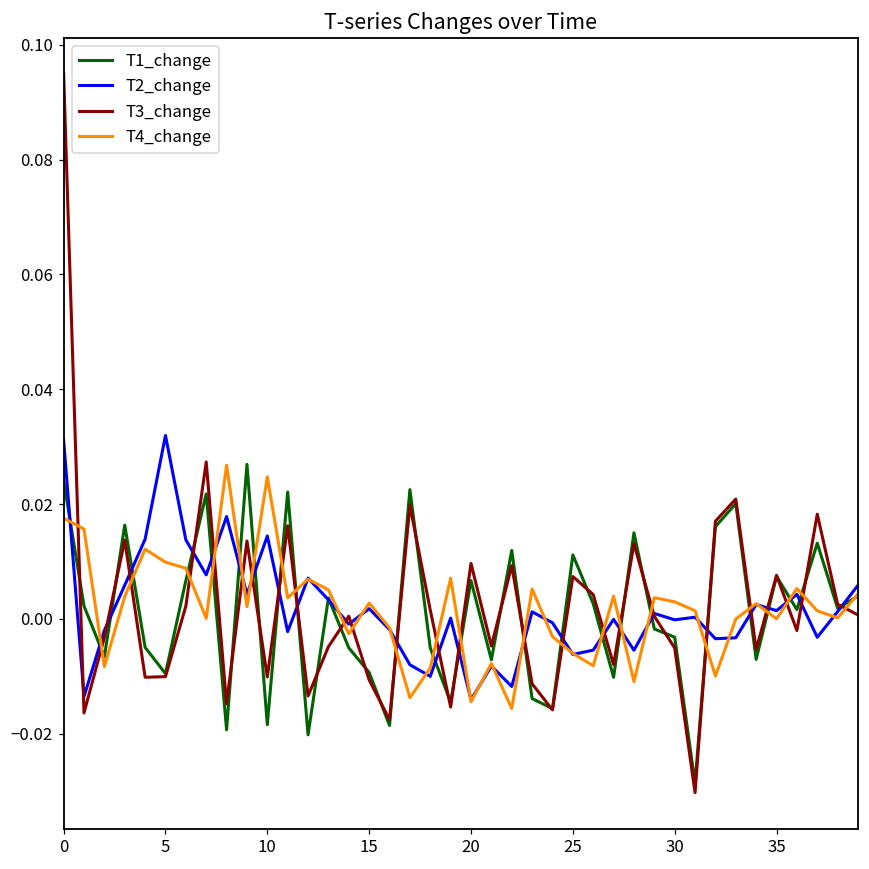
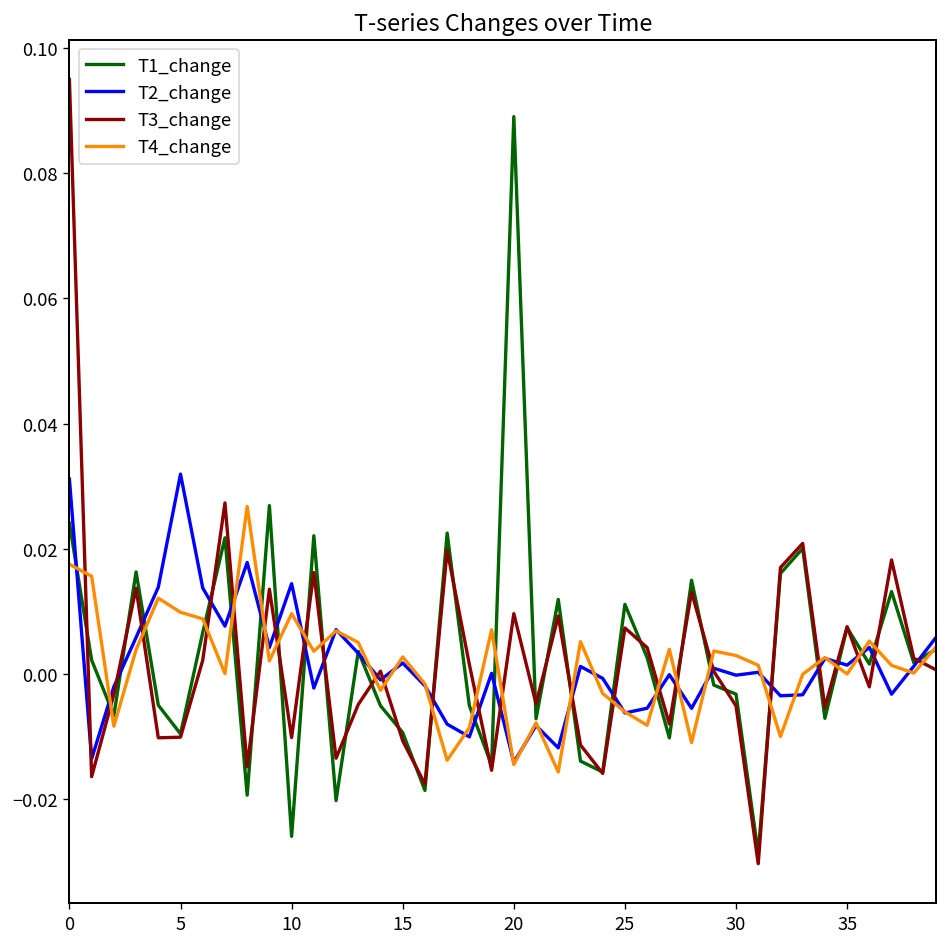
  {
    "T1_change": {
      "0": 0.024,
      "5": -0.010,
-     "10": -0.018,
+     "10": -0.026,
      "15": -0.009,
-     "20": 0.007,
+     "20": 0.089,
      "25": 0.011,
      "30": -0.003
    },
    "T2_change": {
      "0": 0.031,
      "5": 0.032,
      "10": 0.014,
      "15": 0.002,
      "30": 0.000,
      "35": 0.001
    },
    "T3_change": {
      "0": 0.095,
      "5": -0.010,
      "10": -0.010,
      "15": -0.011,
      "20": 0.010,
      "25": 0.007,
      "30": -0.005
    },
    "T4_change": {
      "0": 0.018,
      "5": 0.010,
-     "10": 0.025,
+     "10": 0.010,
      "15": 0.003,
      "30": 0.003,
      "35": 0.000
    }
  }
